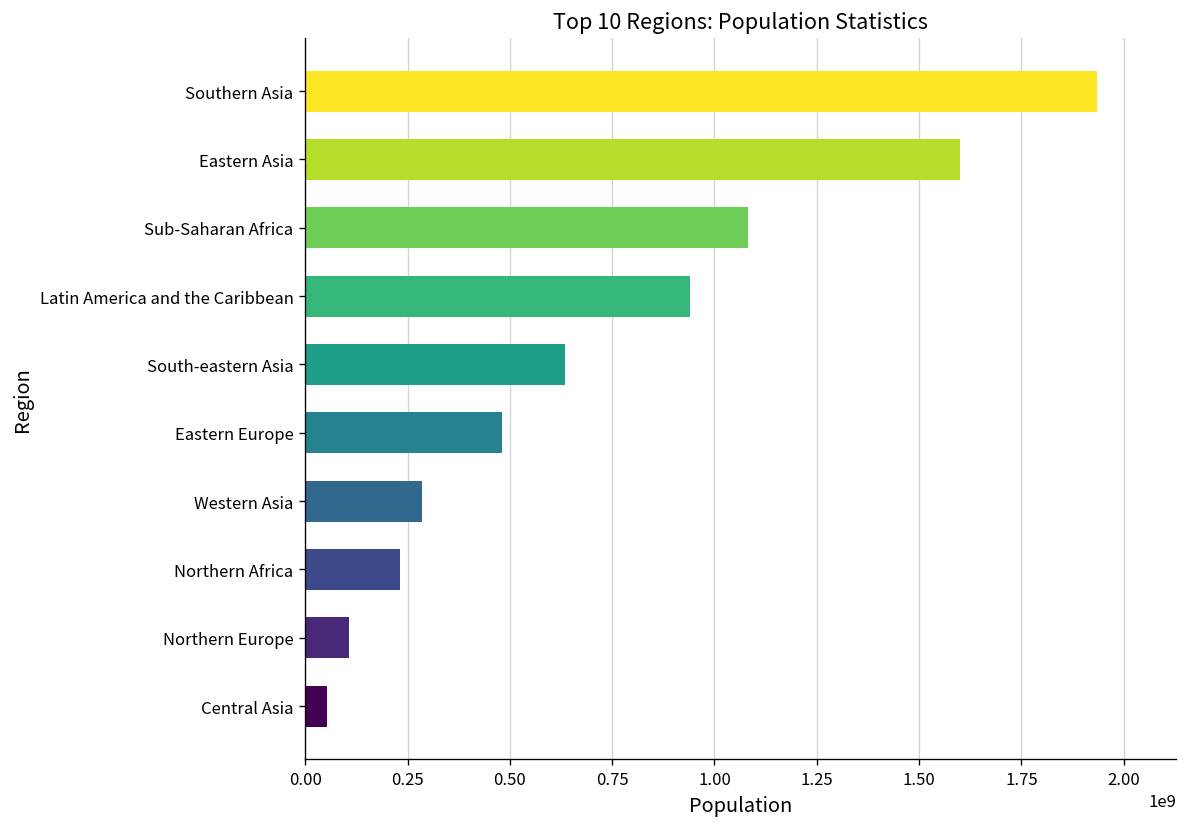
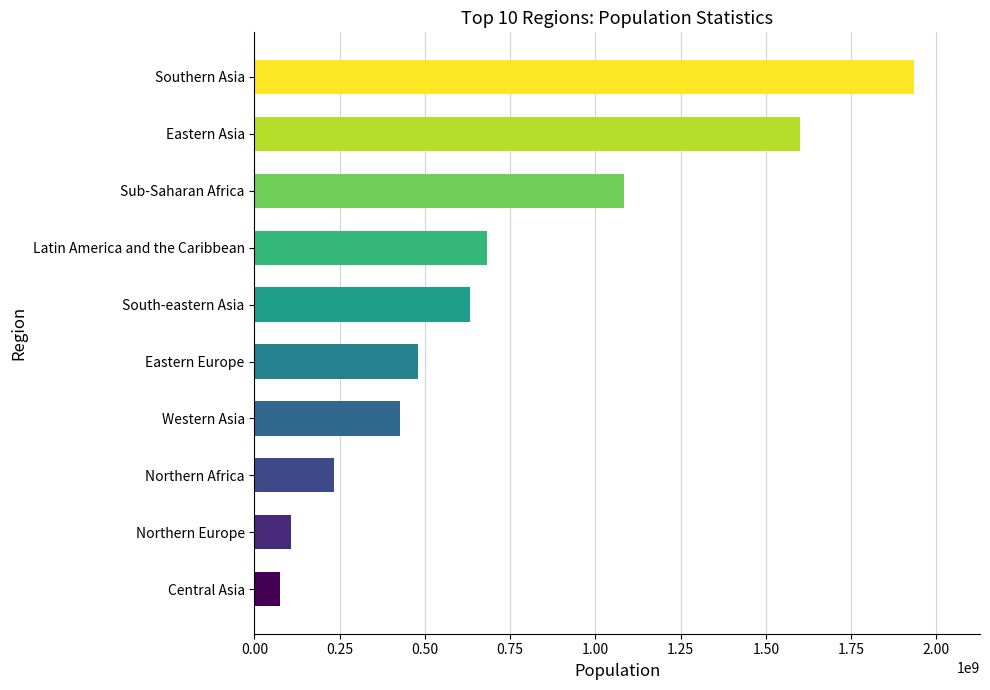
  {
    "Southern Asia": 1930000000,
    "Eastern Asia": 1600000000,
    "Sub-Saharan Africa": 1080000000,
-   "Latin America and the Caribbean": 940000000,
+   "Latin America and the Caribbean": 680000000,
    "South-eastern Asia": 630000000,
    "Eastern Europe": 480000000,
-   "Western Asia": 290000000,
+   "Western Asia": 430000000,
    "Northern Africa": 230000000,
    "Northern Europe": 110000000,
-   "Central Asia": 50000000
+   "Central Asia": 80000000
  }
